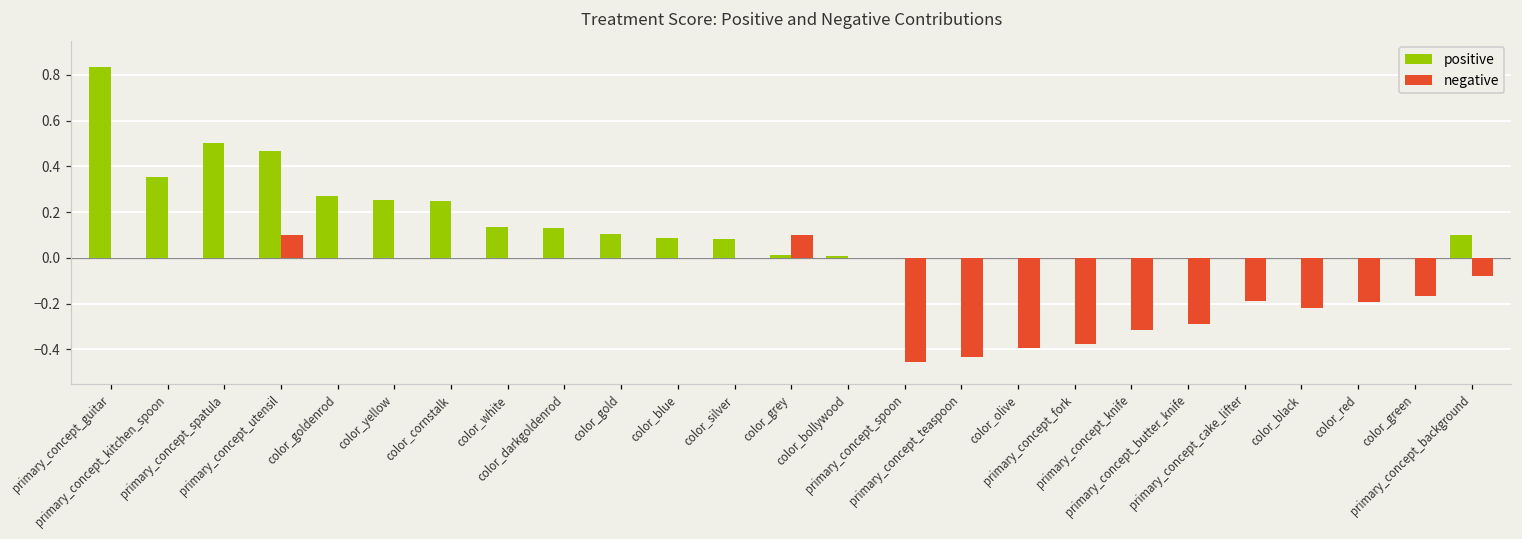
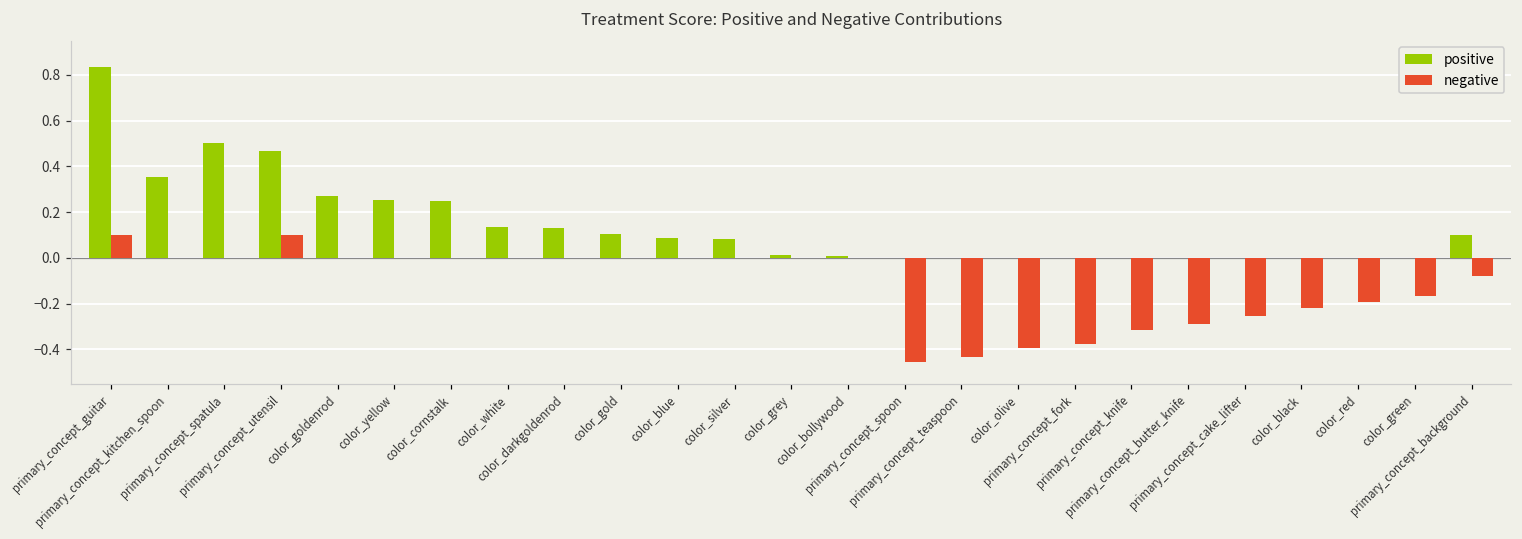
  {
    "positive": {
      "primary_concept_guitar": 0.84,
      "primary_concept_kitchen_spoon": 0.35,
      "primary_concept_spatula": 0.50,
      "primary_concept_utensil": 0.47,
      "color_goldenrod": 0.27,
      "color_yellow": 0.25,
      "color_cornstalk": 0.25,
      "color_white": 0.14,
      "color_darkgoldenrod": 0.13,
      "color_gold": 0.10,
      "color_blue": 0.09,
      "color_silver": 0.08,
      "primary_concept_spoon": 0.00,
      "primary_concept_teaspoon": 0.00,
      "color_olive": 0.00,
      "primary_concept_fork": 0.00,
      "primary_concept_knife": 0.00,
      "primary_concept_butter_knife": 0.00,
      "primary_concept_cake_lifter": 0.00,
      "color_black": 0.00,
      "color_red": 0.00,
      "color_green": 0.00,
      "primary_concept_background": 0.10
    },
    "negative": {
-     "primary_concept_guitar": 0.0,
+     "primary_concept_guitar": 0.1,
      "primary_concept_kitchen_spoon": 0.00,
      "primary_concept_spatula": 0.00,
      "primary_concept_utensil": 0.10,
      "color_goldenrod": 0.00,
      "color_yellow": 0.00,
      "color_cornstalk": 0.00,
      "color_white": 0.00,
      "color_darkgoldenrod": 0.00,
      "color_gold": 0.00,
      "color_blue": 0.00,
      "color_silver": 0.00,
-     "color_grey": 0.1,
+     "color_grey": 0.0,
      "color_bollywood": 0.00,
      "primary_concept_spoon": -0.46,
      "primary_concept_teaspoon": -0.43,
      "color_olive": -0.39,
      "primary_concept_fork": -0.38,
      "primary_concept_knife": -0.32,
      "primary_concept_butter_knife": -0.29,
-     "primary_concept_cake_lifter": -0.19,
+     "primary_concept_cake_lifter": -0.25,
      "color_black": -0.22,
      "color_red": -0.19,
      "color_green": -0.17,
      "primary_concept_background": -0.08
    }
  }
